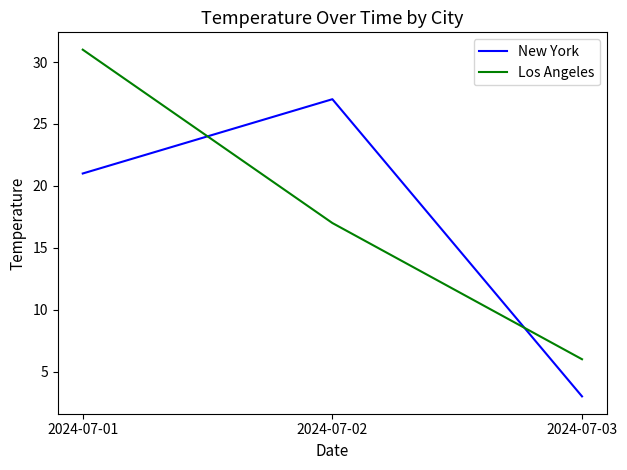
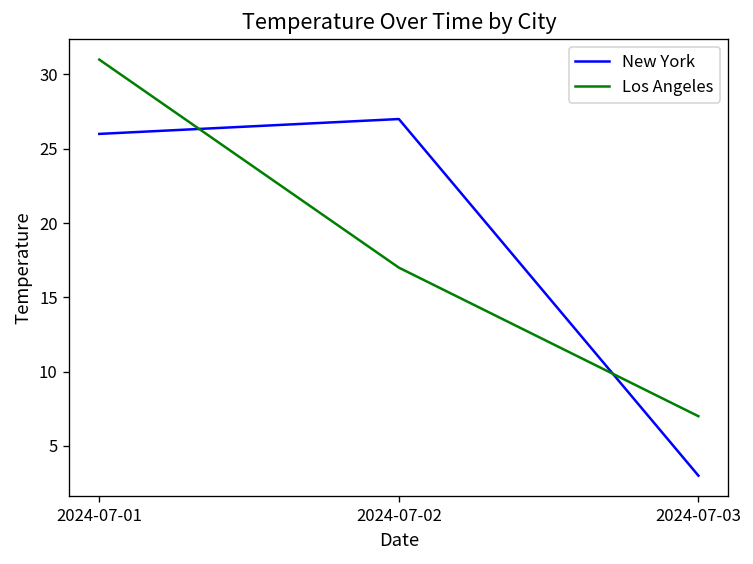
  {
    "New York": {
-     "2024-07-01": 21,
+     "2024-07-01": 26,
      "2024-07-02": 27,
      "2024-07-03": 3
    },
    "Los Angeles": {
      "2024-07-01": 31,
      "2024-07-02": 17,
-     "2024-07-03": 6
+     "2024-07-03": 7
    }
  }
